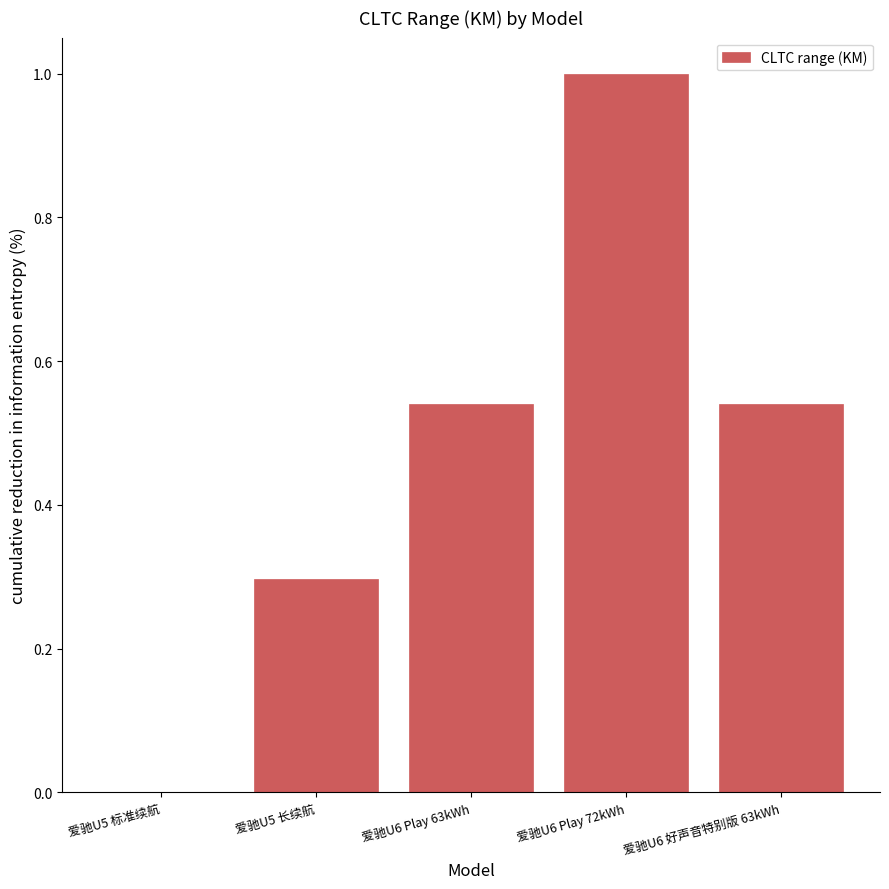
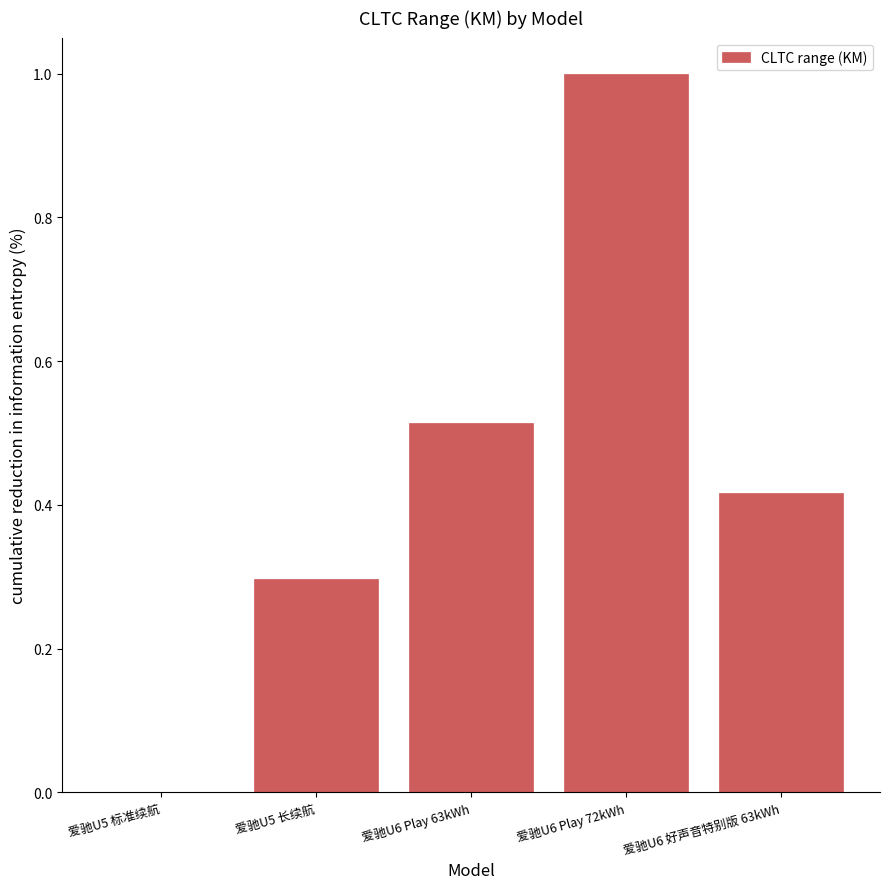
  {
    "爱驰U5 标准续航": 0.00,
    "爱驰U5 长续航": 0.30,
-   "爱驰U6 Play 63kWh": 0.54,
+   "爱驰U6 Play 63kWh": 0.51,
    "爱驰U6 Play 72kWh": 1.00,
-   "爱驰U6 好声音特别版 63kWh": 0.54
+   "爱驰U6 好声音特别版 63kWh": 0.42
  }
